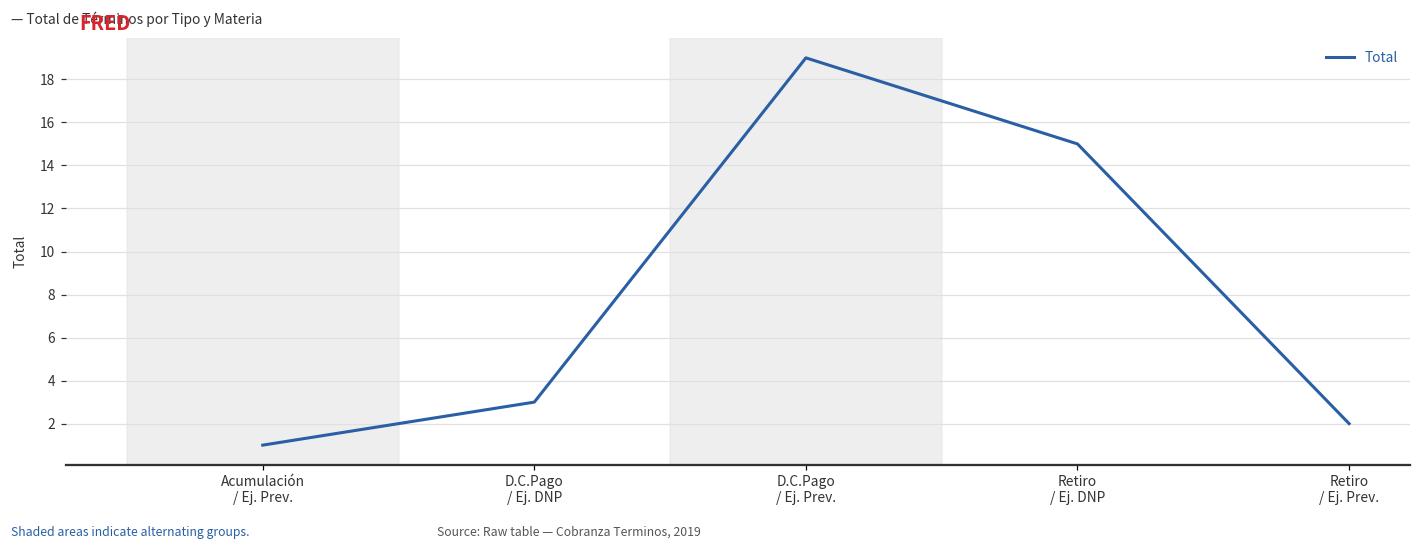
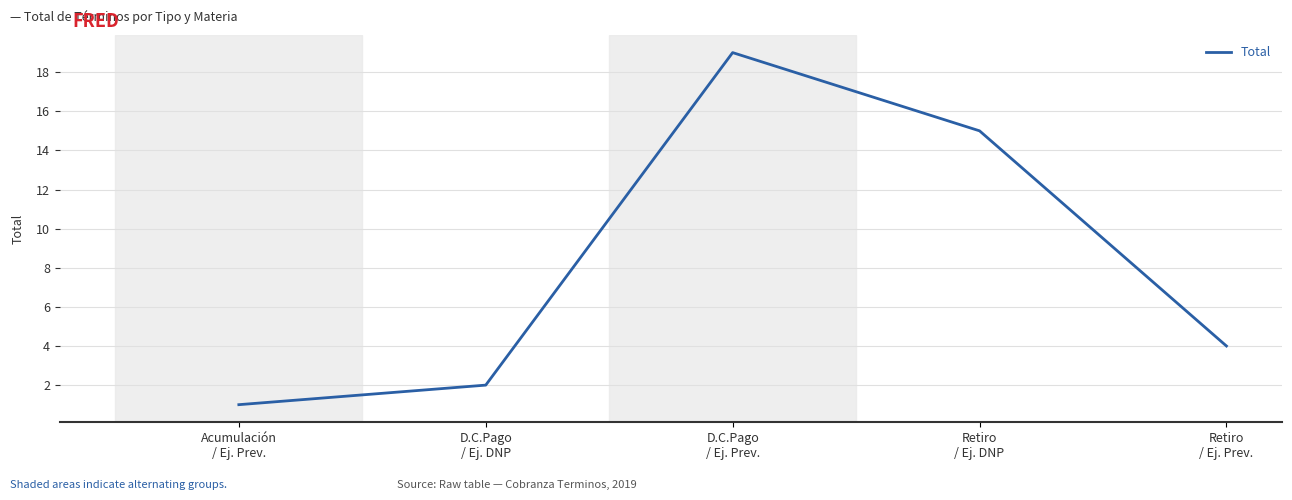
  {
    "Acumulación / Ej. Prev.": 1,
-   "D.C.Pago / Ej. DNP": 3,
+   "D.C.Pago / Ej. DNP": 2,
    "D.C.Pago / Ej. Prev.": 19,
    "Retiro / Ej. DNP": 15,
-   "Retiro / Ej. Prev.": 2
+   "Retiro / Ej. Prev.": 4
  }
